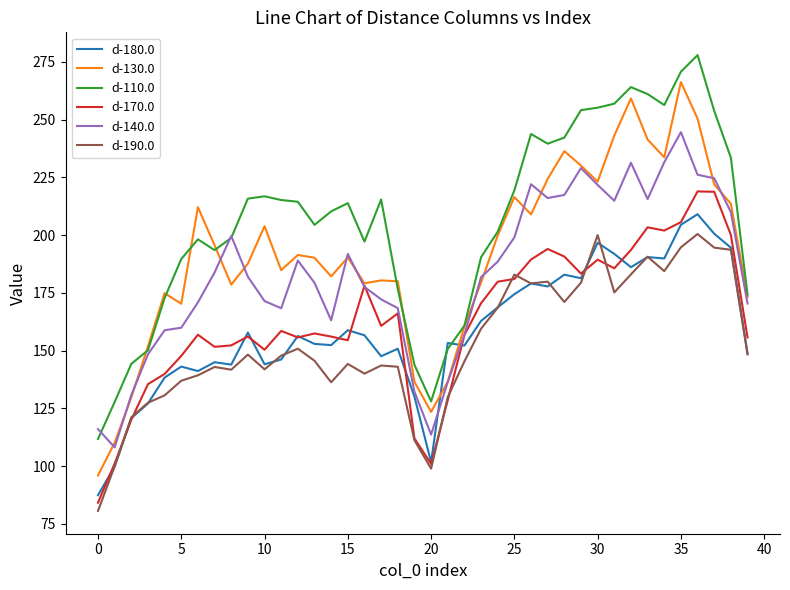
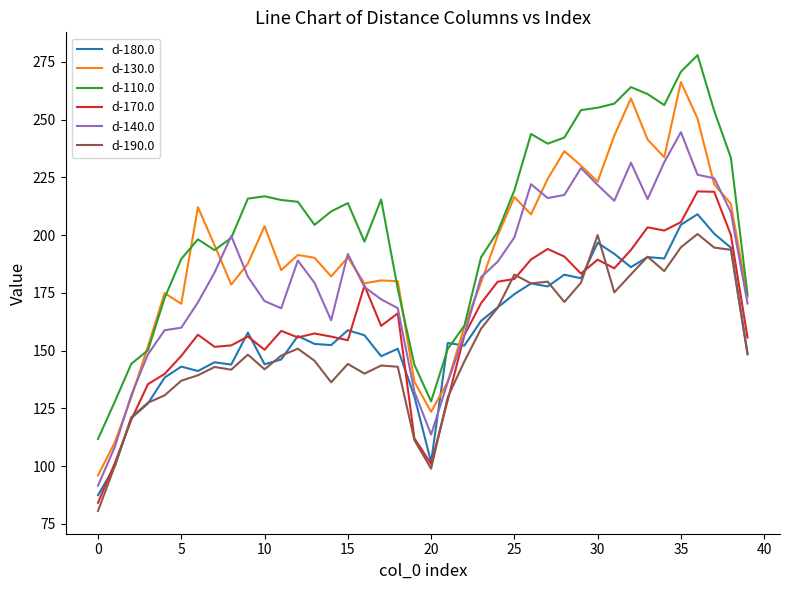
  {
    "d-180.0": {
      "0": 87,
      "5": 143,
      "10": 144,
      "15": 159,
      "25": 174,
      "30": 197,
      "35": 204
    },
    "d-130.0": {
      "0": 96,
      "5": 170,
      "10": 204,
      "15": 190,
      "20": 124,
      "25": 216,
      "30": 223,
      "35": 266
    },
    "d-110.0": {
      "0": 112,
      "5": 190,
      "10": 217,
      "15": 214,
      "20": 128,
      "25": 219,
      "30": 255,
      "35": 271
    },
    "d-170.0": {
      "0": 84,
      "5": 148,
      "10": 150,
      "15": 154,
      "25": 181,
      "30": 189,
      "35": 206
    },
    "d-140.0": {
-     "0": 116,
+     "0": 92,
      "5": 160,
      "10": 171,
      "15": 192,
      "20": 114,
      "25": 199,
      "30": 222,
      "35": 245
    },
    "d-190.0": {
      "0": 81,
      "5": 137,
      "10": 142,
      "15": 144,
      "20": 99,
      "25": 183,
      "30": 200,
      "35": 195
    }
  }
